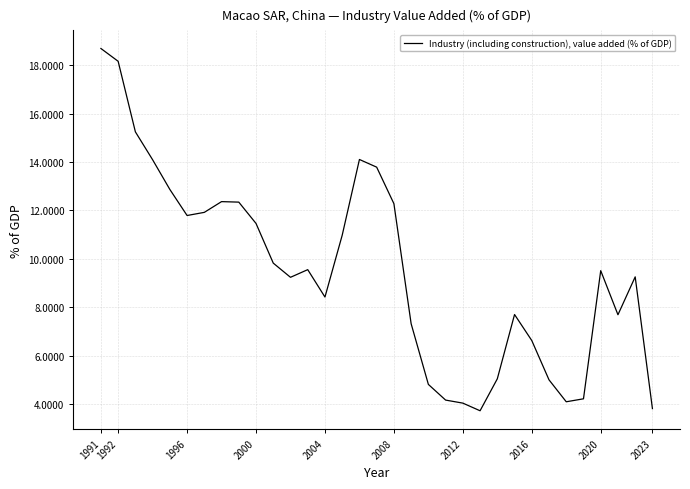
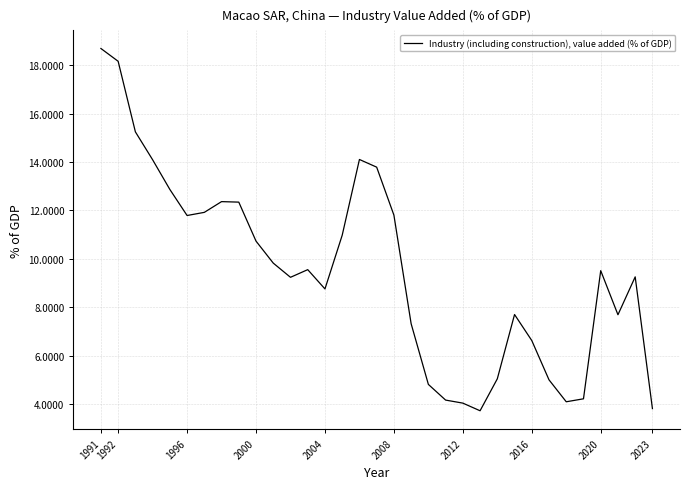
  {
    "1991": 18.7,
    "1992": 18.2,
    "1996": 11.8,
-   "2000": 11.5,
-   "2004": 8.4,
-   "2008": 12.3,
+   "2000": 10.7,
+   "2004": 8.8,
+   "2008": 11.8,
    "2012": 4.0,
    "2016": 6.6,
    "2020": 9.5,
    "2023": 3.8
  }
